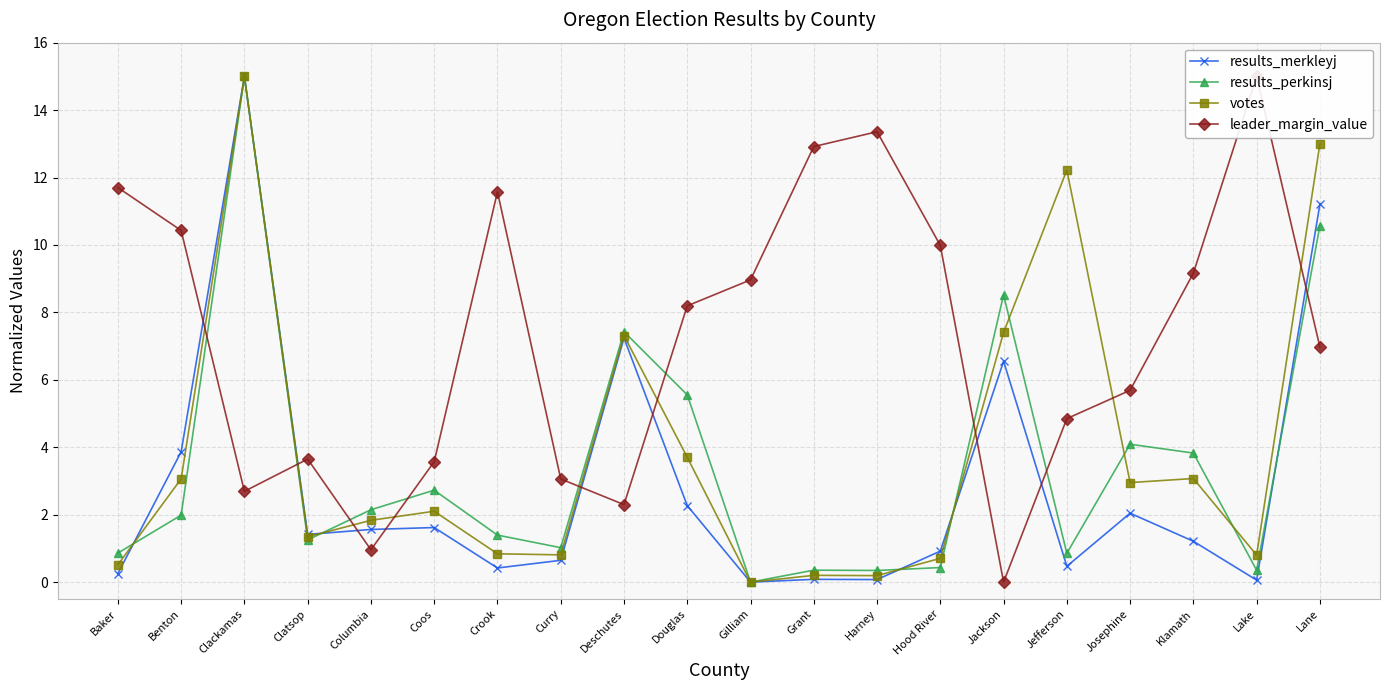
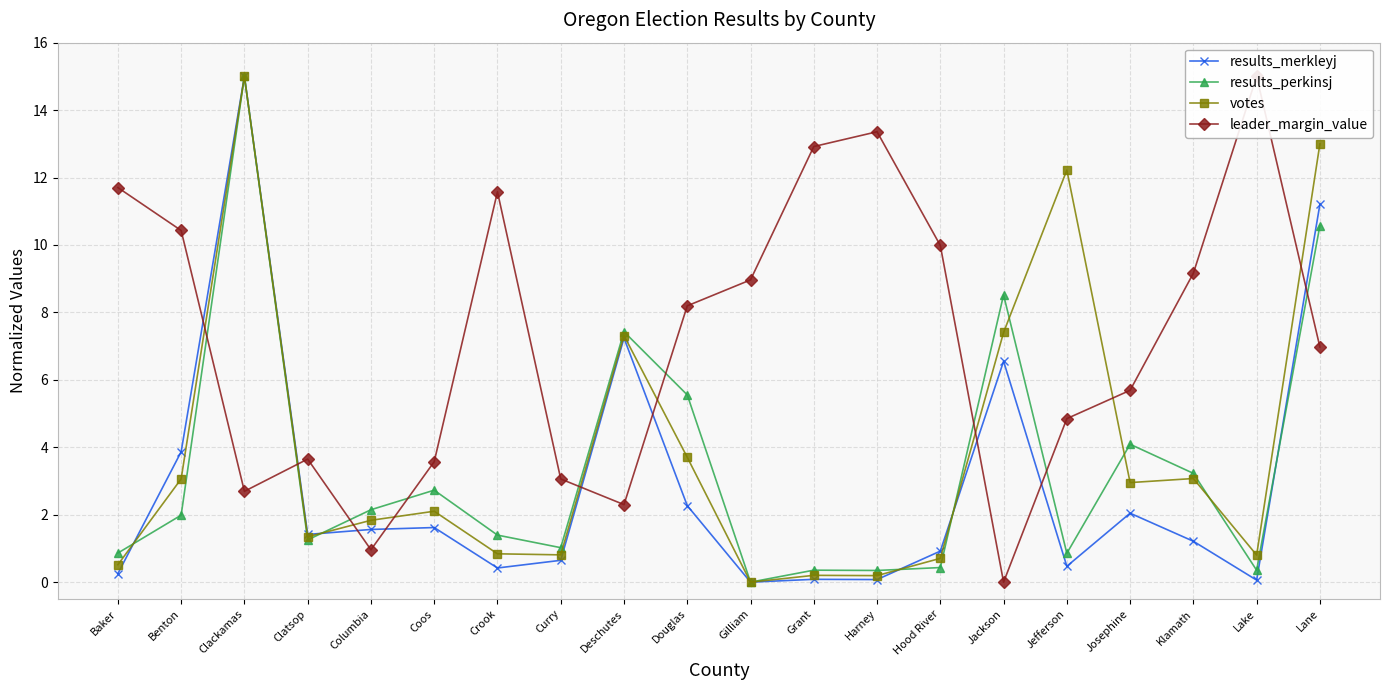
  {
    "results_merkleyj": {
      "Baker": 0.3,
      "Benton": 3.9,
      "Columbia": 1.6,
      "Coos": 1.6,
      "Crook": 0.4,
      "Curry": 0.6,
      "Douglas": 2.3,
      "Grant": 0.1,
      "Harney": 0.1,
      "Hood River": 0.9,
      "Jackson": 6.6,
      "Jefferson": 0.5,
      "Josephine": 2.0,
      "Klamath": 1.2,
      "Lake": 0.1,
      "Lane": 11.2
    },
    "results_perkinsj": {
      "Baker": 0.9,
      "Benton": 2.0,
      "Clatsop": 1.3,
      "Columbia": 2.1,
      "Coos": 2.7,
      "Crook": 1.4,
      "Curry": 1.0,
      "Deschutes": 7.4,
      "Douglas": 5.6,
      "Grant": 0.4,
      "Harney": 0.3,
      "Hood River": 0.4,
      "Jackson": 8.5,
      "Jefferson": 0.9,
      "Josephine": 4.1,
-     "Klamath": 3.8,
+     "Klamath": 3.2,
      "Lake": 0.4,
      "Lane": 10.6
    },
    "votes": {
      "Baker": 0.5,
      "Benton": 3.1,
      "Columbia": 1.8,
      "Coos": 2.1,
      "Crook": 0.8,
      "Curry": 0.8,
      "Douglas": 3.7,
      "Grant": 0.2,
      "Harney": 0.2,
      "Hood River": 0.7,
      "Jackson": 7.4,
      "Jefferson": 12.2,
      "Josephine": 3.0,
      "Klamath": 3.1,
      "Lake": 0.8,
      "Lane": 13.0
    },
    "leader_margin_value": {
      "Baker": 11.7,
      "Benton": 10.4,
      "Clackamas": 2.7,
      "Clatsop": 3.7,
      "Columbia": 1.0,
      "Coos": 3.6,
      "Crook": 11.6,
      "Curry": 3.1,
      "Deschutes": 2.3,
      "Douglas": 8.2,
      "Gilliam": 9.0,
      "Grant": 12.9,
      "Harney": 13.4,
      "Hood River": 10.0,
      "Jackson": 0.0,
      "Jefferson": 4.8,
      "Josephine": 5.7,
      "Klamath": 9.2,
      "Lane": 7.0
    }
  }
